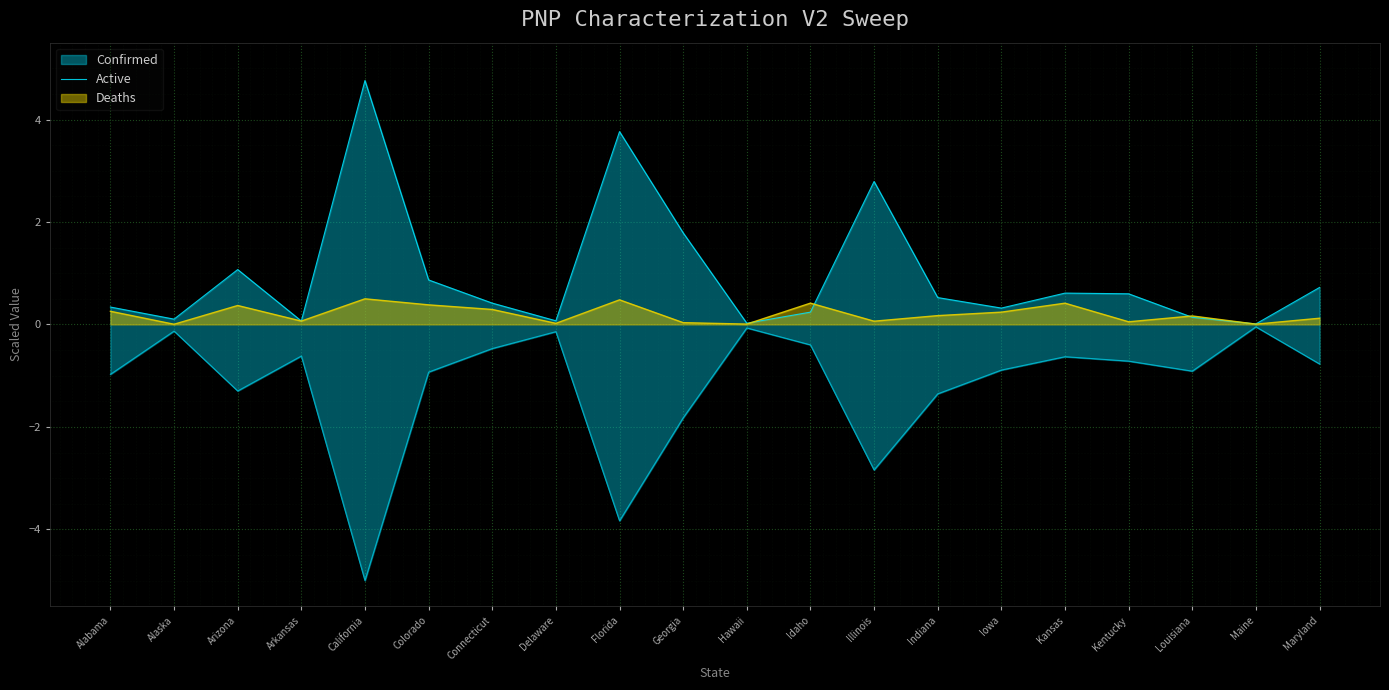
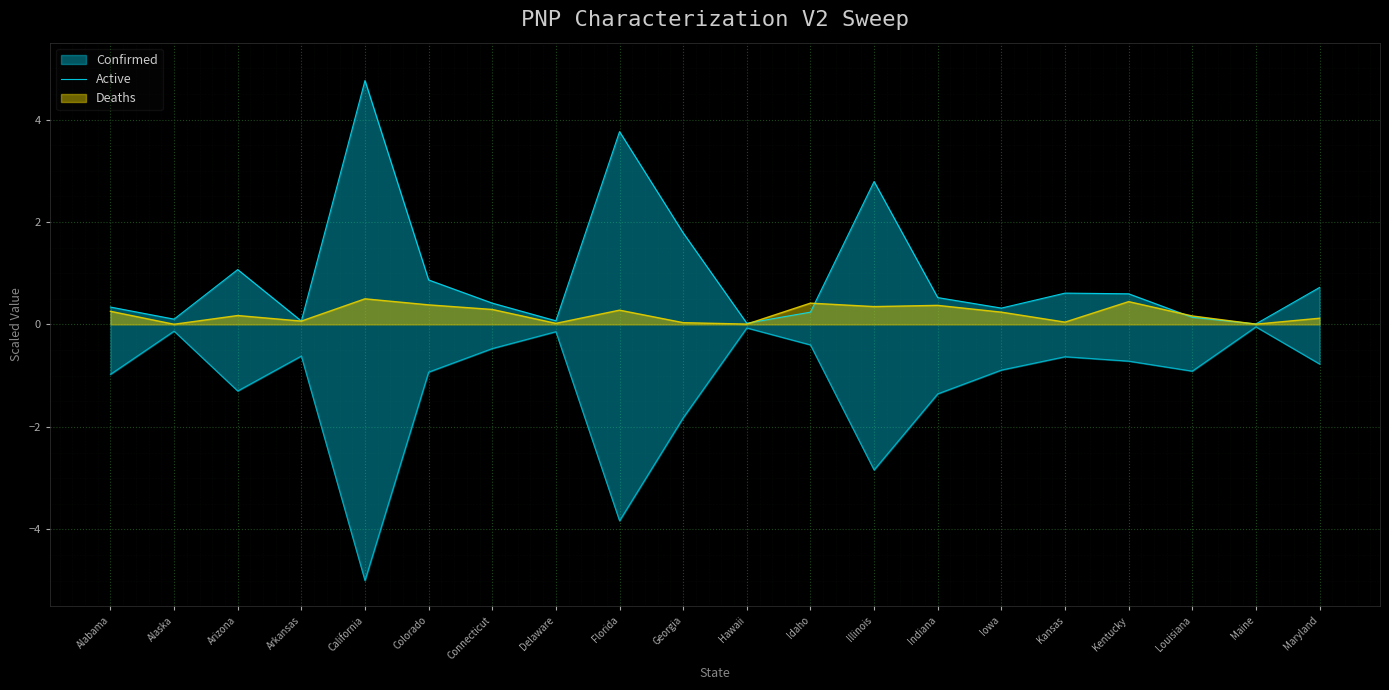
  {
    "Deaths": {
      "Alabama": 0.3,
      "Alaska": 0.0,
-     "Arizona": 0.4,
+     "Arizona": 0.2,
      "California": 0.5,
      "Colorado": 0.4,
      "Connecticut": 0.3,
-     "Florida": 0.5,
+     "Florida": 0.3,
      "Georgia": 0.0,
      "Idaho": 0.4,
-     "Illinois": 0.1,
-     "Indiana": 0.2,
+     "Illinois": 0.3,
+     "Indiana": 0.4,
      "Iowa": 0.2,
-     "Kansas": 0.4,
-     "Kentucky": 0.1,
+     "Kansas": 0.0,
+     "Kentucky": 0.4,
      "Maryland": 0.1
    }
  }
